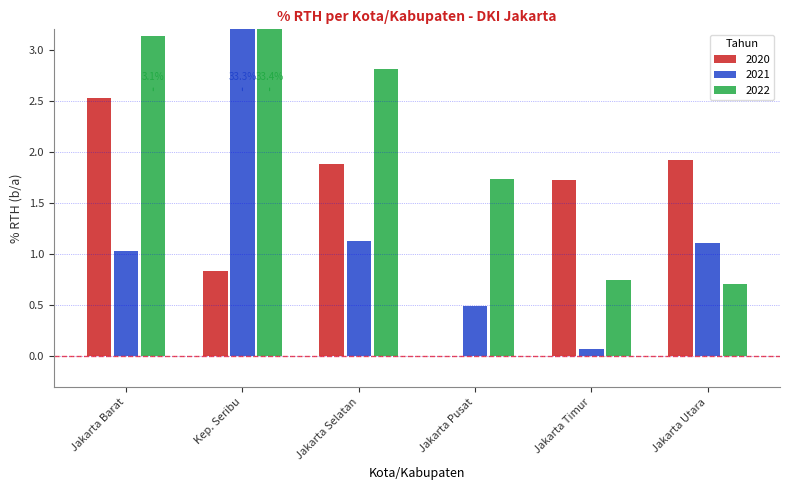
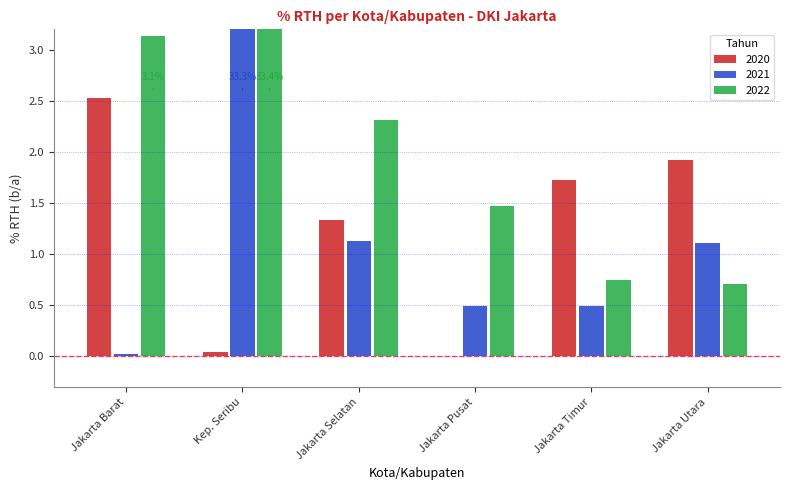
  {
    "2020": {
      "Jakarta Barat": 2.53,
-     "Kep. Seribu": 0.84,
-     "Jakarta Selatan": 1.88,
+     "Kep. Seribu": 0.04,
+     "Jakarta Selatan": 1.33,
      "Jakarta Pusat": 0.00,
      "Jakarta Timur": 1.73,
      "Jakarta Utara": 1.92
    },
    "2021": {
-     "Jakarta Barat": 1.03,
+     "Jakarta Barat": 0.02,
      "Jakarta Selatan": 1.13,
      "Jakarta Pusat": 0.49,
-     "Jakarta Timur": 0.07,
+     "Jakarta Timur": 0.49,
      "Jakarta Utara": 1.11
    },
    "2022": {
      "Jakarta Barat": 3.13,
-     "Jakarta Selatan": 2.81,
-     "Jakarta Pusat": 1.74,
+     "Jakarta Selatan": 2.31,
+     "Jakarta Pusat": 1.47,
      "Jakarta Timur": 0.75,
      "Jakarta Utara": 0.71
    }
  }
